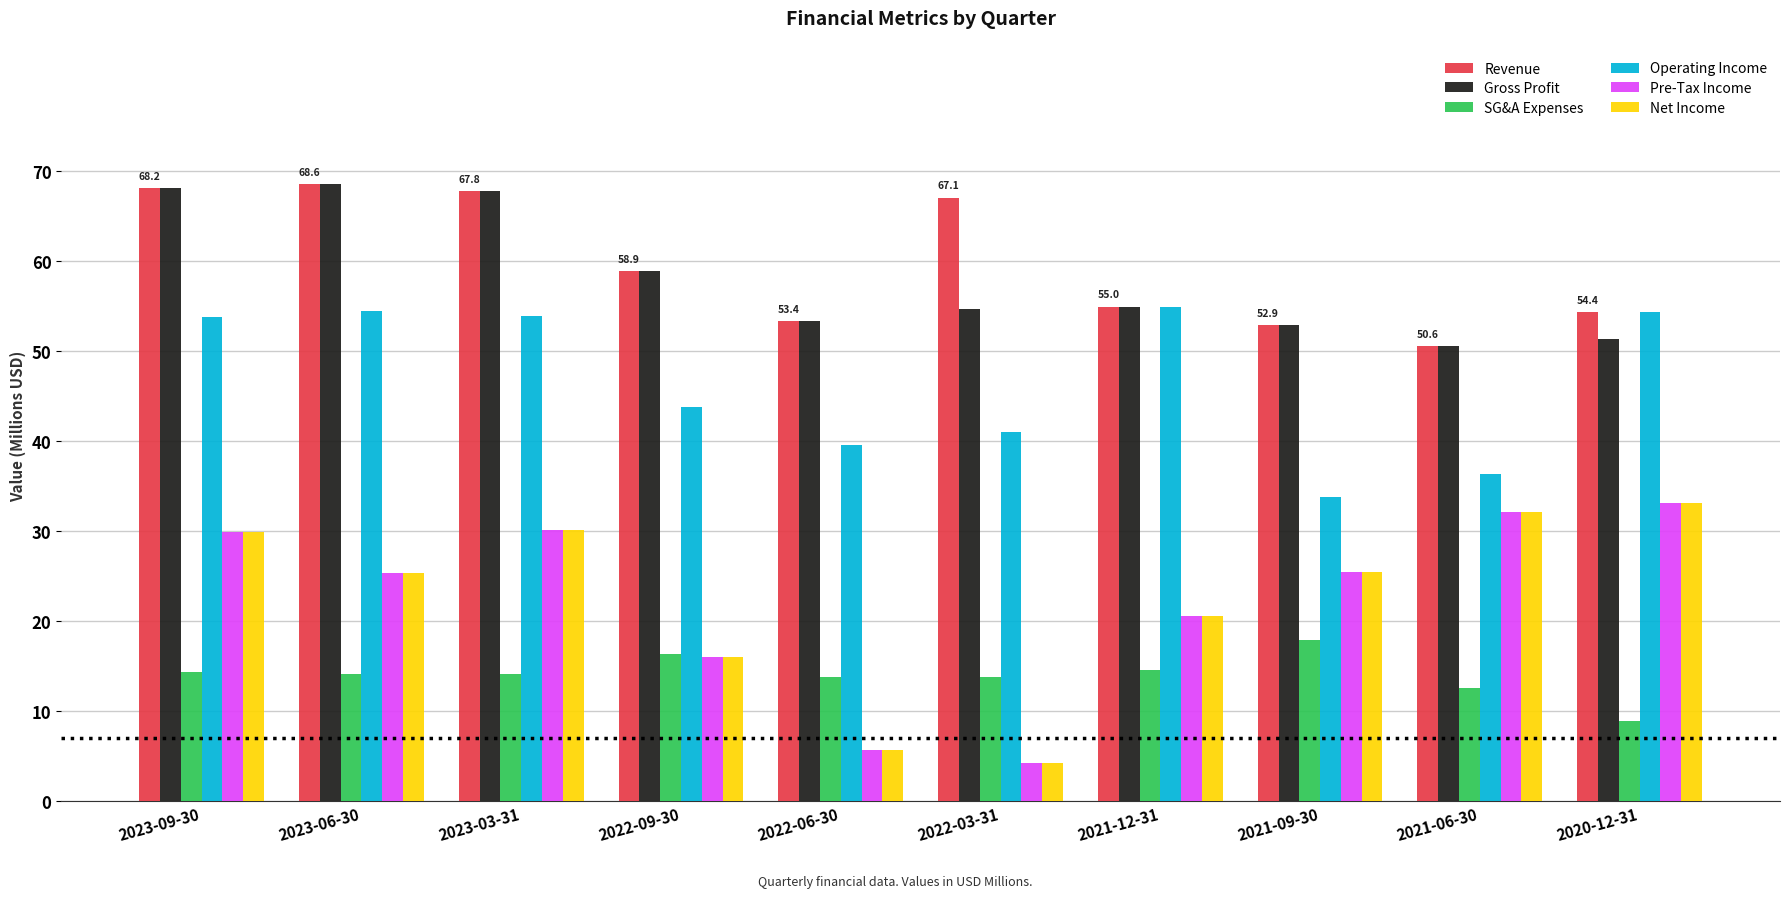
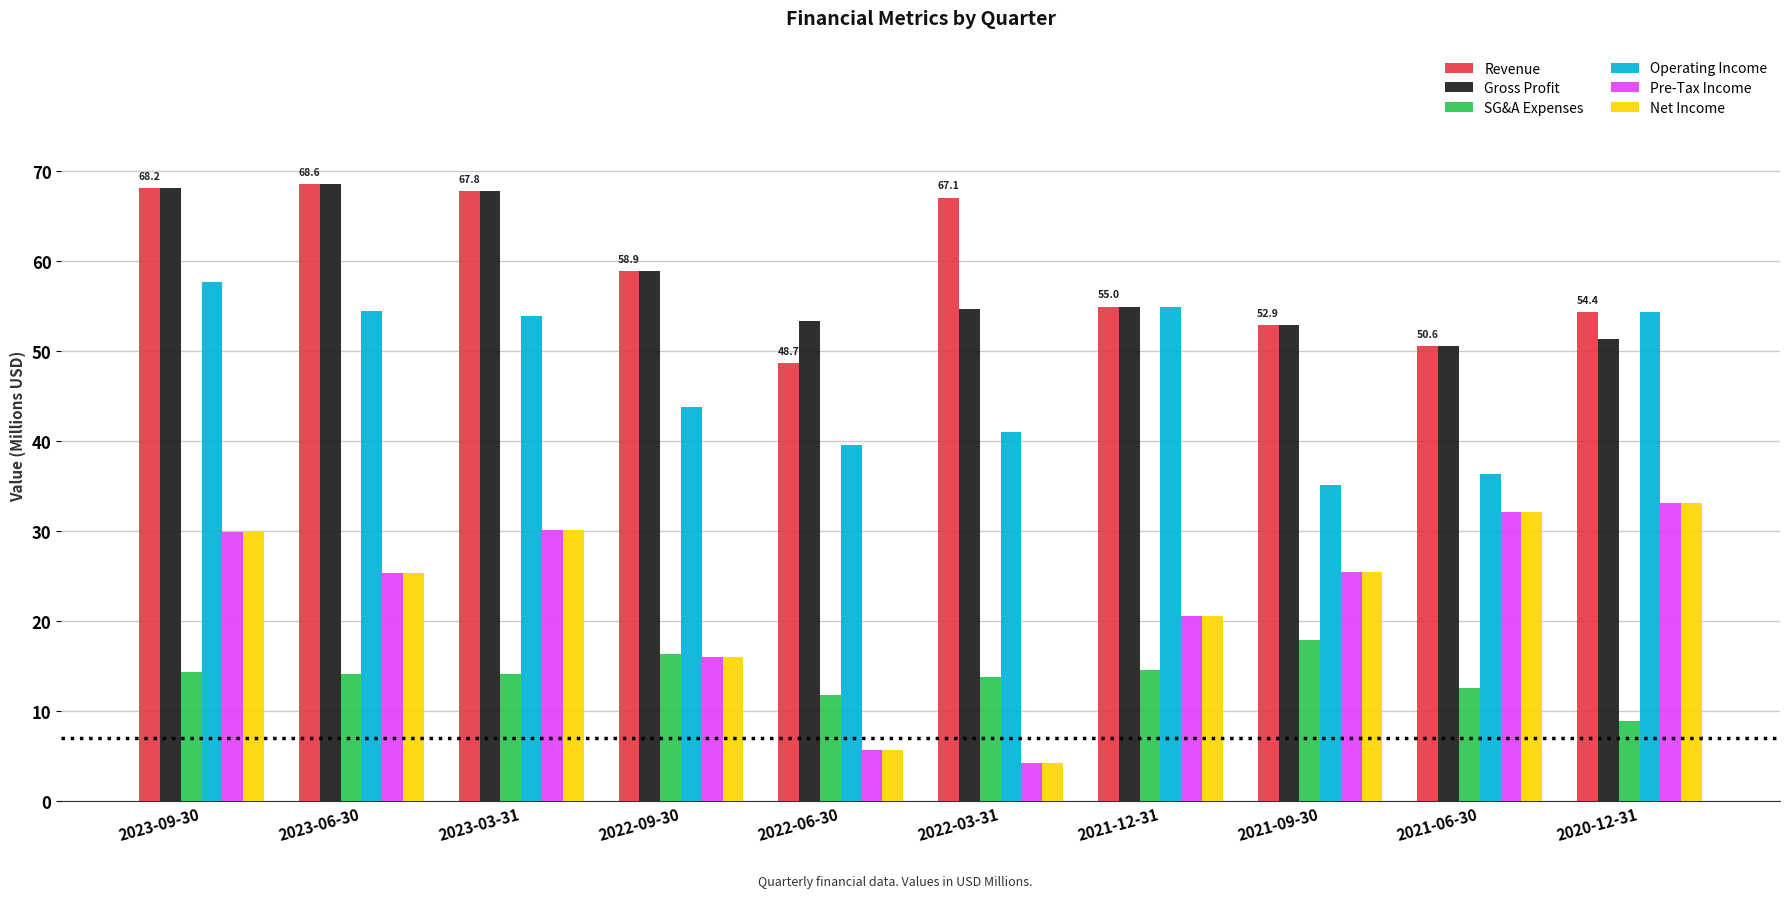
  {
    "Revenue": {
      "2023-09-30": 68.2,
      "2023-06-30": 68.6,
      "2023-03-31": 67.8,
      "2022-09-30": 58.9,
-     "2022-06-30": 53.4,
+     "2022-06-30": 48.7,
      "2022-03-31": 67.1,
      "2021-12-31": 55.0,
      "2021-09-30": 52.9,
      "2021-06-30": 50.6,
      "2020-12-31": 54.4
    },
    "Gross Profit": {
      "2022-06-30": 53,
      "2022-03-31": 55,
      "2020-12-31": 51
    },
    "SG&A Expenses": {
      "2023-09-30": 14,
      "2023-06-30": 14,
      "2023-03-31": 14,
      "2022-09-30": 16,
-     "2022-06-30": 14,
+     "2022-06-30": 12,
      "2022-03-31": 14,
      "2021-12-31": 15,
      "2021-09-30": 18,
      "2021-06-30": 13,
      "2020-12-31": 9
    },
    "Operating Income": {
-     "2023-09-30": 54,
+     "2023-09-30": 58,
      "2023-06-30": 55,
      "2023-03-31": 54,
      "2022-09-30": 44,
      "2022-06-30": 40,
      "2022-03-31": 41,
      "2021-12-31": 55,
-     "2021-09-30": 34,
+     "2021-09-30": 35,
      "2021-06-30": 36,
      "2020-12-31": 54
    },
    "Pre-Tax Income": {
      "2023-09-30": 30,
      "2023-06-30": 25,
      "2023-03-31": 30,
      "2022-09-30": 16,
      "2022-06-30": 6,
      "2022-03-31": 4,
      "2021-12-31": 21,
      "2021-09-30": 25,
      "2021-06-30": 32,
      "2020-12-31": 33
    },
    "Net Income": {
      "2023-09-30": 30,
      "2023-06-30": 25,
      "2023-03-31": 30,
      "2022-09-30": 16,
      "2022-06-30": 6,
      "2022-03-31": 4,
      "2021-12-31": 21,
      "2021-09-30": 25,
      "2021-06-30": 32,
      "2020-12-31": 33
    }
  }
